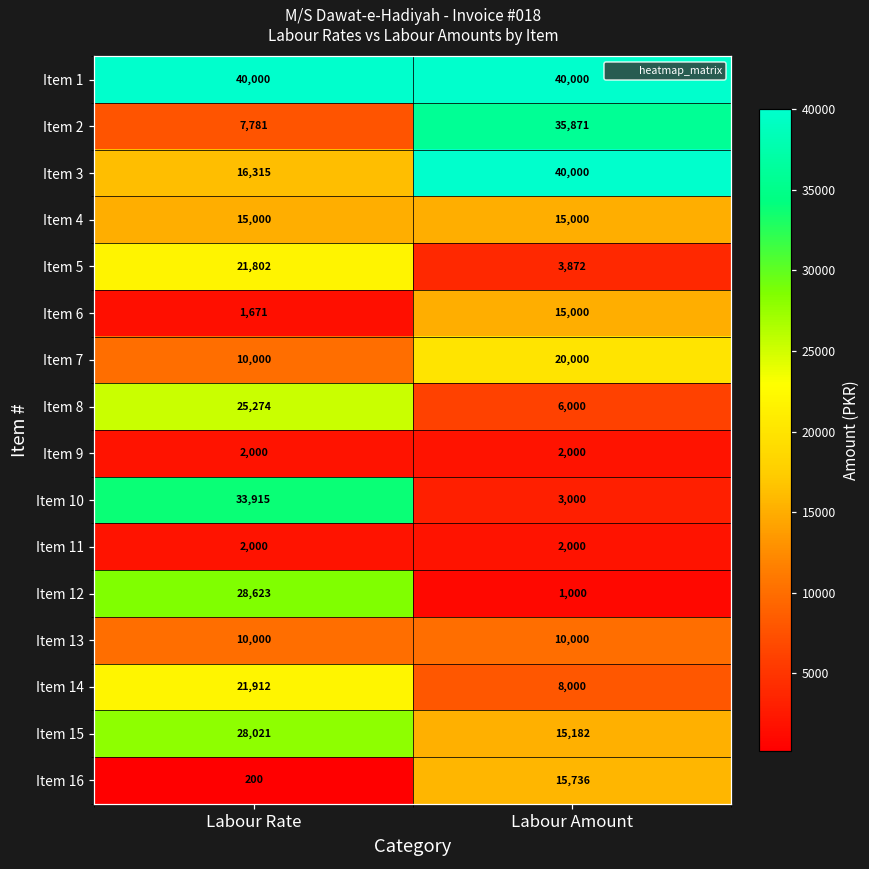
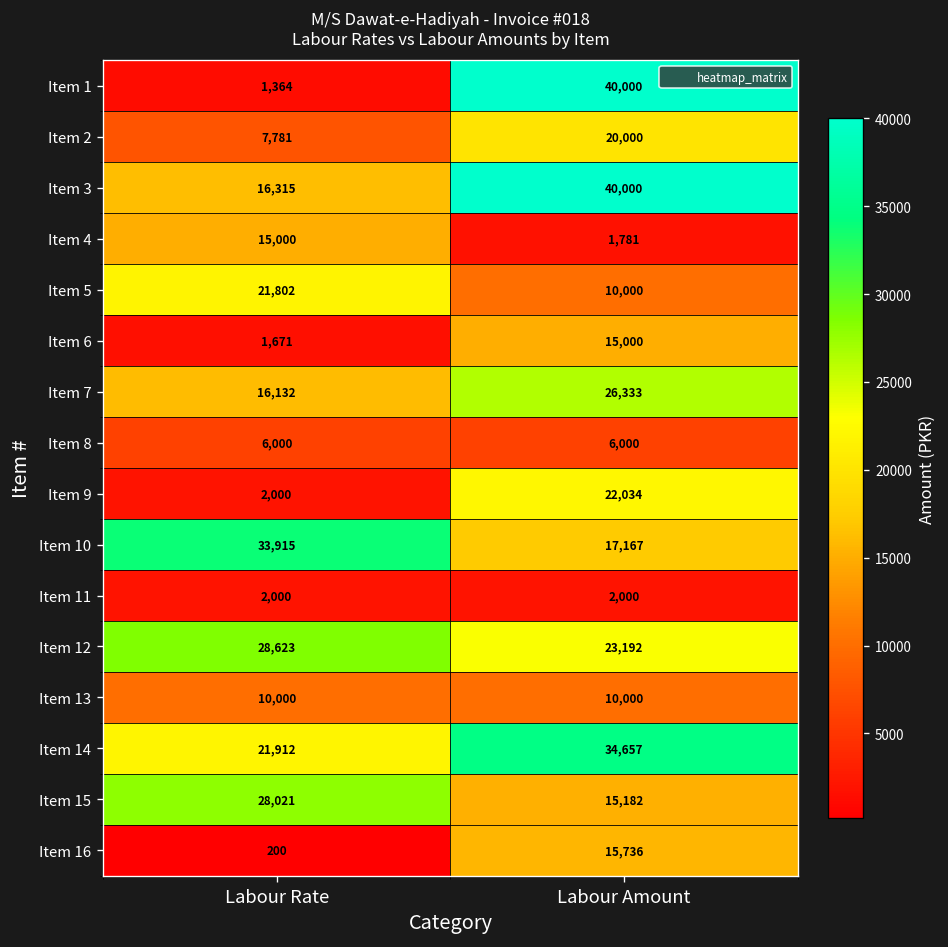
  {
    "Item 1": {
-     "Labour Rate": "40,000",
+     "Labour Rate": "1,364",
      "Labour Amount": "40,000"
    },
    "Item 2": {
      "Labour Rate": "7,781",
-     "Labour Amount": "35,871"
+     "Labour Amount": "20,000"
    },
    "Item 3": {
      "Labour Rate": "16,315",
      "Labour Amount": "40,000"
    },
    "Item 4": {
      "Labour Rate": "15,000",
-     "Labour Amount": "15,000"
+     "Labour Amount": "1,781"
    },
    "Item 5": {
      "Labour Rate": "21,802",
-     "Labour Amount": "3,872"
+     "Labour Amount": "10,000"
    },
    "Item 6": {
      "Labour Rate": "1,671",
      "Labour Amount": "15,000"
    },
    "Item 7": {
-     "Labour Rate": "10,000",
-     "Labour Amount": "20,000"
+     "Labour Rate": "16,132",
+     "Labour Amount": "26,333"
    },
    "Item 8": {
-     "Labour Rate": "25,274",
+     "Labour Rate": "6,000",
      "Labour Amount": "6,000"
    },
    "Item 9": {
      "Labour Rate": "2,000",
-     "Labour Amount": "2,000"
+     "Labour Amount": "22,034"
    },
    "Item 10": {
      "Labour Rate": "33,915",
-     "Labour Amount": "3,000"
+     "Labour Amount": "17,167"
    },
    "Item 11": {
      "Labour Rate": "2,000",
      "Labour Amount": "2,000"
    },
    "Item 12": {
      "Labour Rate": "28,623",
-     "Labour Amount": "1,000"
+     "Labour Amount": "23,192"
    },
    "Item 13": {
      "Labour Rate": "10,000",
      "Labour Amount": "10,000"
    },
    "Item 14": {
      "Labour Rate": "21,912",
-     "Labour Amount": "8,000"
+     "Labour Amount": "34,657"
    },
    "Item 15": {
      "Labour Rate": "28,021",
      "Labour Amount": "15,182"
    },
    "Item 16": {
      "Labour Rate": "200",
      "Labour Amount": "15,736"
    }
  }
